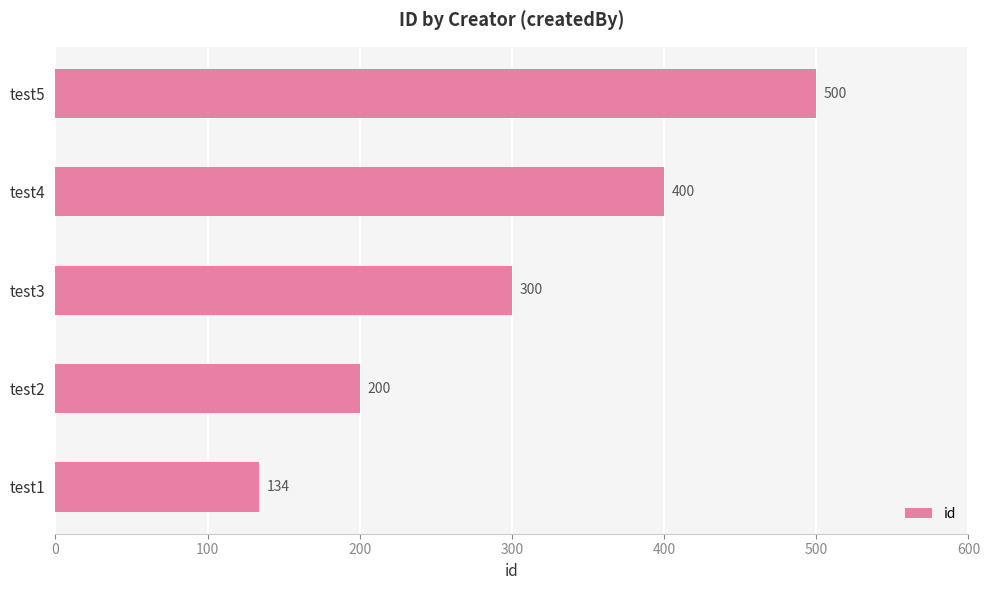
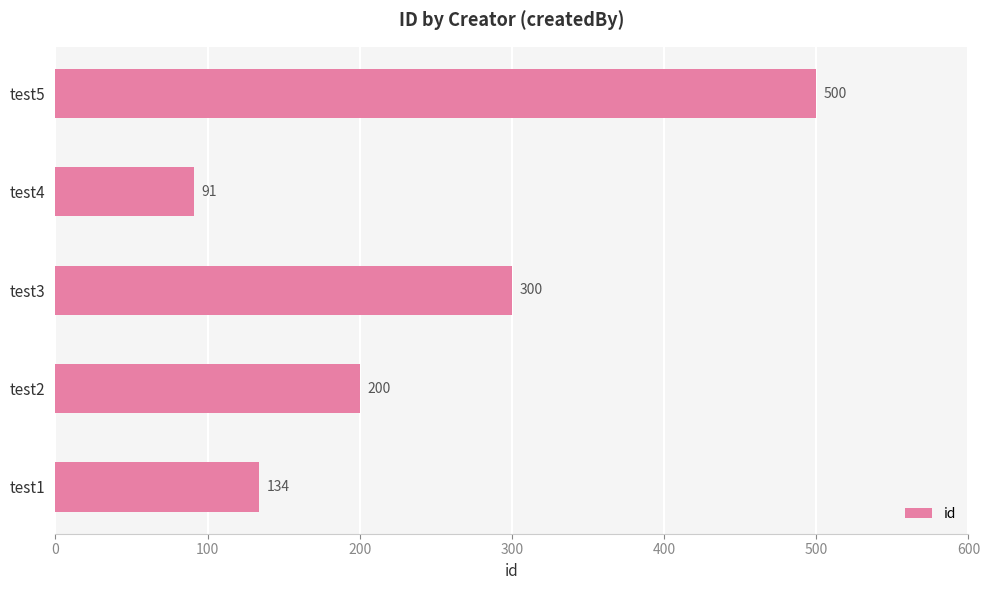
  {
    "test5": 500,
-   "test4": 400,
+   "test4": 91,
    "test3": 300,
    "test2": 200,
    "test1": 134
  }
